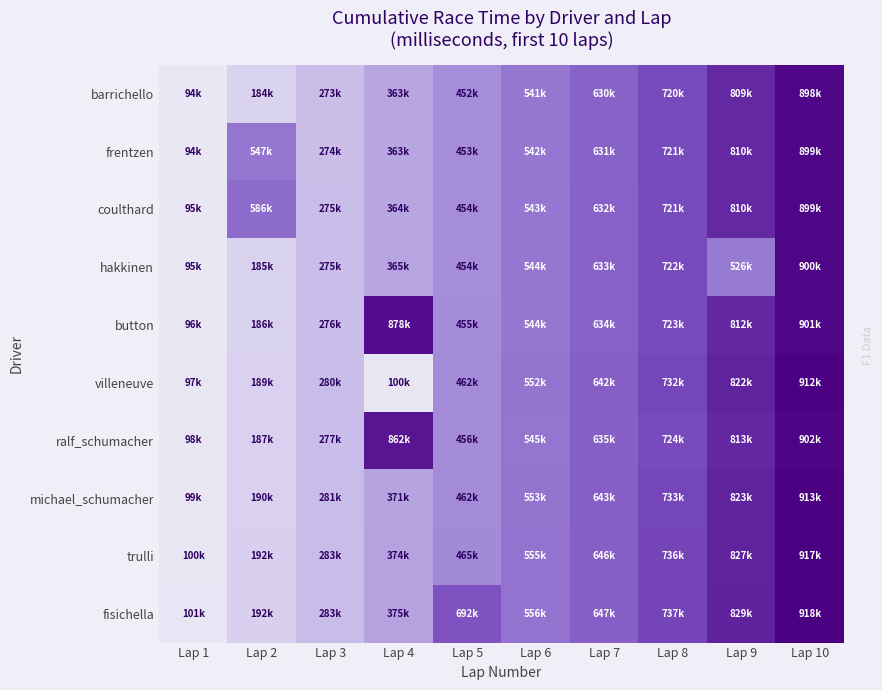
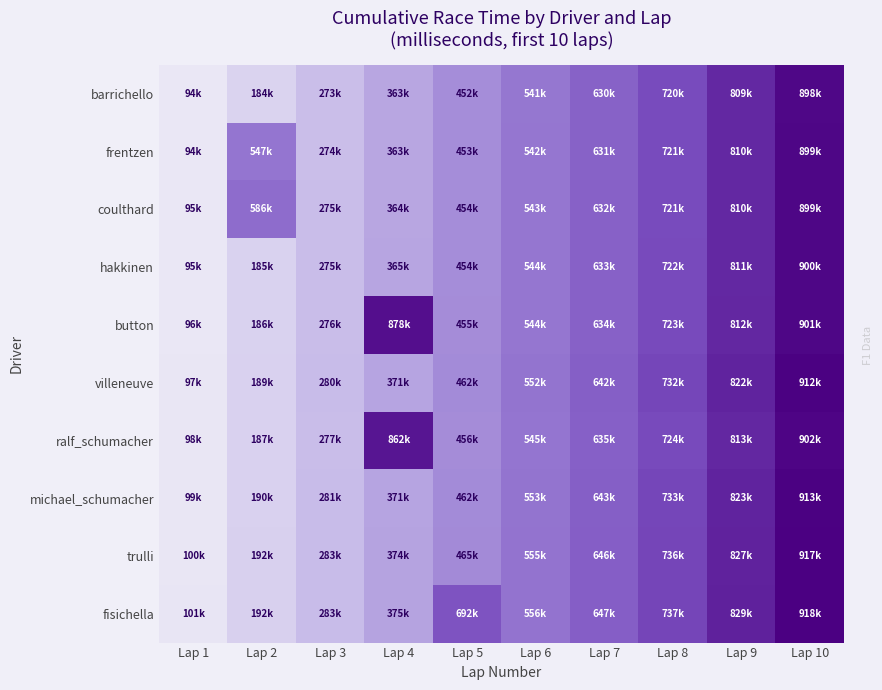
  {
    "barrichello": {
      "Lap 1": "94k",
      "Lap 2": "184k",
      "Lap 3": "273k",
      "Lap 4": "363k",
      "Lap 5": "452k",
      "Lap 6": "541k",
      "Lap 7": "630k",
      "Lap 8": "720k",
      "Lap 9": "809k",
      "Lap 10": "898k"
    },
    "frentzen": {
      "Lap 1": "94k",
      "Lap 2": "547k",
      "Lap 3": "274k",
      "Lap 4": "363k",
      "Lap 5": "453k",
      "Lap 6": "542k",
      "Lap 7": "631k",
      "Lap 8": "721k",
      "Lap 9": "810k",
      "Lap 10": "899k"
    },
    "coulthard": {
      "Lap 1": "95k",
      "Lap 2": "586k",
      "Lap 3": "275k",
      "Lap 4": "364k",
      "Lap 5": "454k",
      "Lap 6": "543k",
      "Lap 7": "632k",
      "Lap 8": "721k",
      "Lap 9": "810k",
      "Lap 10": "899k"
    },
    "hakkinen": {
      "Lap 1": "95k",
      "Lap 2": "185k",
      "Lap 3": "275k",
      "Lap 4": "365k",
      "Lap 5": "454k",
      "Lap 6": "544k",
      "Lap 7": "633k",
      "Lap 8": "722k",
-     "Lap 9": "526k",
+     "Lap 9": "811k",
      "Lap 10": "900k"
    },
    "button": {
      "Lap 1": "96k",
      "Lap 2": "186k",
      "Lap 3": "276k",
      "Lap 4": "878k",
      "Lap 5": "455k",
      "Lap 6": "544k",
      "Lap 7": "634k",
      "Lap 8": "723k",
      "Lap 9": "812k",
      "Lap 10": "901k"
    },
    "villeneuve": {
      "Lap 1": "97k",
      "Lap 2": "189k",
      "Lap 3": "280k",
-     "Lap 4": "100k",
+     "Lap 4": "371k",
      "Lap 5": "462k",
      "Lap 6": "552k",
      "Lap 7": "642k",
      "Lap 8": "732k",
      "Lap 9": "822k",
      "Lap 10": "912k"
    },
    "ralf_schumacher": {
      "Lap 1": "98k",
      "Lap 2": "187k",
      "Lap 3": "277k",
      "Lap 4": "862k",
      "Lap 5": "456k",
      "Lap 6": "545k",
      "Lap 7": "635k",
      "Lap 8": "724k",
      "Lap 9": "813k",
      "Lap 10": "902k"
    },
    "michael_schumacher": {
      "Lap 1": "99k",
      "Lap 2": "190k",
      "Lap 3": "281k",
      "Lap 4": "371k",
      "Lap 5": "462k",
      "Lap 6": "553k",
      "Lap 7": "643k",
      "Lap 8": "733k",
      "Lap 9": "823k",
      "Lap 10": "913k"
    },
    "trulli": {
      "Lap 1": "100k",
      "Lap 2": "192k",
      "Lap 3": "283k",
      "Lap 4": "374k",
      "Lap 5": "465k",
      "Lap 6": "555k",
      "Lap 7": "646k",
      "Lap 8": "736k",
      "Lap 9": "827k",
      "Lap 10": "917k"
    },
    "fisichella": {
      "Lap 1": "101k",
      "Lap 2": "192k",
      "Lap 3": "283k",
      "Lap 4": "375k",
      "Lap 5": "692k",
      "Lap 6": "556k",
      "Lap 7": "647k",
      "Lap 8": "737k",
      "Lap 9": "829k",
      "Lap 10": "918k"
    }
  }
